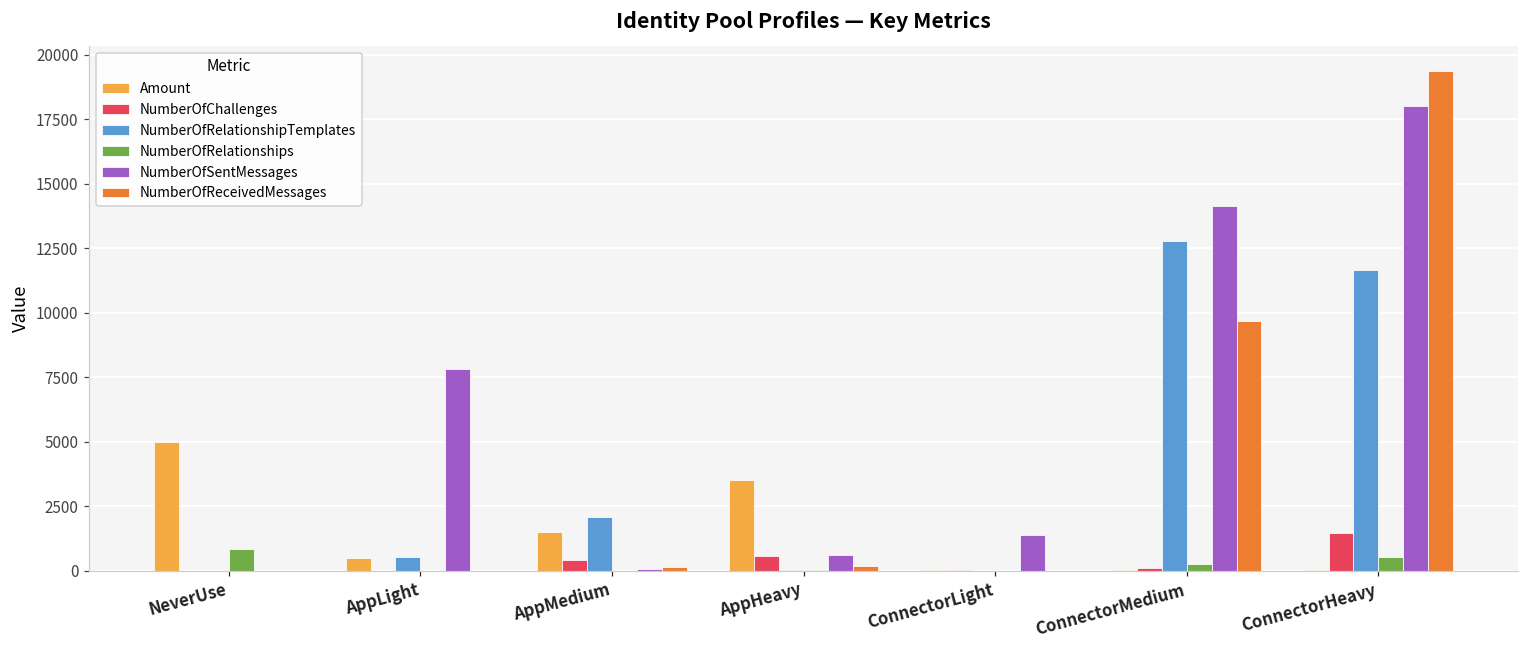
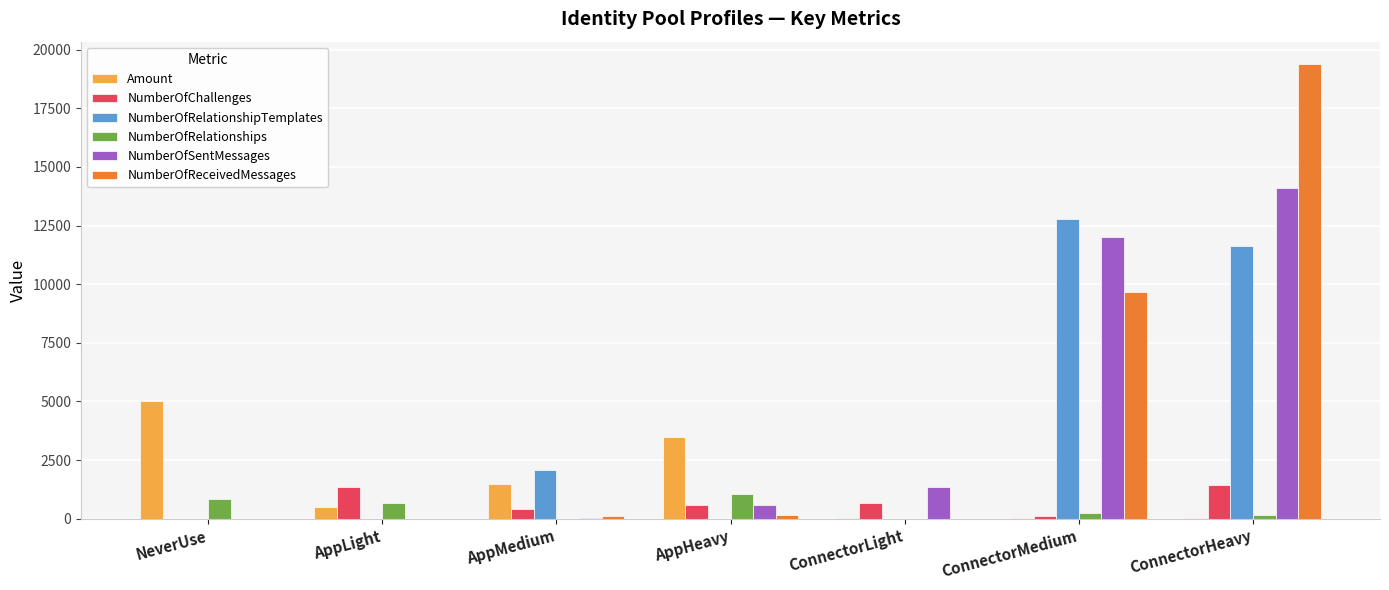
  {
    "NumberOfChallenges": {
      "NeverUse": 0,
-     "AppLight": 0,
+     "AppLight": 1400,
      "AppMedium": 400,
      "AppHeavy": 600,
-     "ConnectorLight": 0,
+     "ConnectorLight": 700,
      "ConnectorHeavy": 1400
    },
    "NumberOfRelationshipTemplates": {
      "NeverUse": 0,
-     "AppLight": 500,
+     "AppLight": 0,
      "AppMedium": 2100,
      "ConnectorLight": 0,
      "ConnectorMedium": 12800,
      "ConnectorHeavy": 11600
    },
    "NumberOfRelationships": {
      "NeverUse": 800,
-     "AppLight": 0,
-     "AppHeavy": 0,
+     "AppLight": 700,
+     "AppHeavy": 1100,
      "ConnectorLight": 0,
      "ConnectorMedium": 300,
-     "ConnectorHeavy": 500
+     "ConnectorHeavy": 200
    },
    "NumberOfSentMessages": {
      "NeverUse": 0,
-     "AppLight": 7800,
+     "AppLight": 0,
      "AppHeavy": 600,
      "ConnectorLight": 1400,
-     "ConnectorMedium": 14100,
-     "ConnectorHeavy": 18000
+     "ConnectorMedium": 12000,
+     "ConnectorHeavy": 14100
    }
  }
